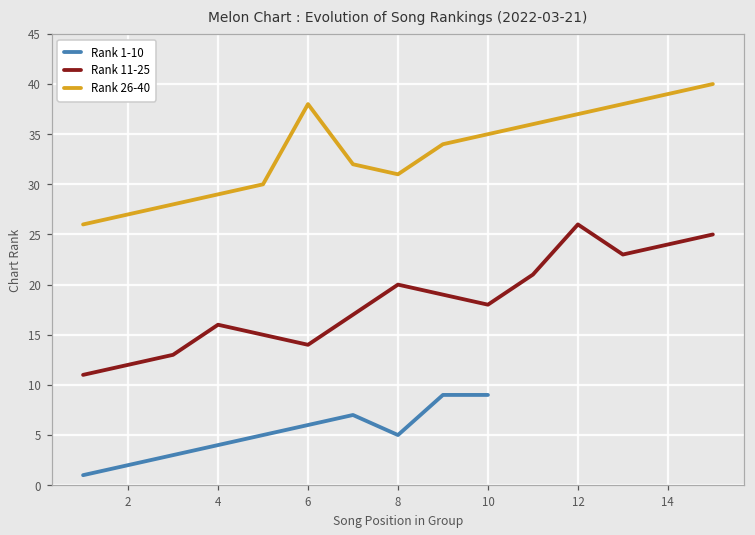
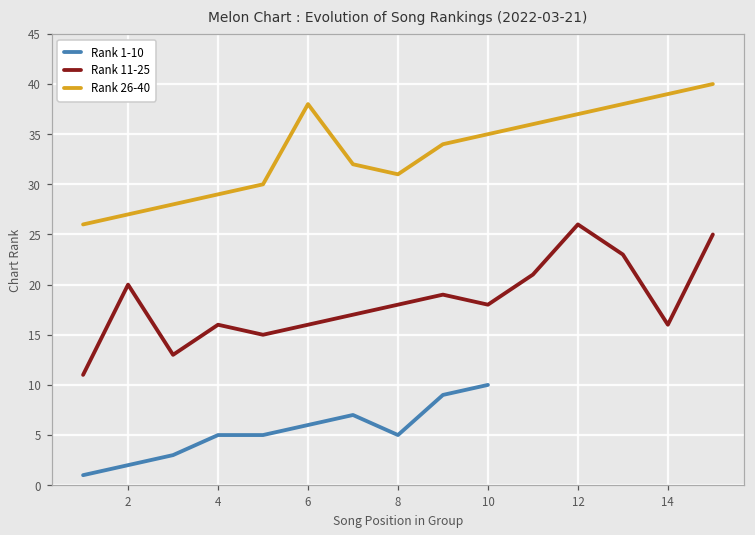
  {
    "Rank 1-10": {
      "2": 2,
-     "4": 4,
+     "4": 5,
      "6": 6,
      "8": 5,
-     "10": 9
+     "10": 10
    },
    "Rank 11-25": {
-     "2": 12,
+     "2": 20,
      "4": 16,
-     "6": 14,
-     "8": 20,
+     "6": 16,
+     "8": 18,
      "10": 18,
      "12": 26,
-     "14": 24
+     "14": 16
    },
    "Rank 26-40": {
      "2": 27,
      "4": 29,
      "6": 38,
      "8": 31,
      "10": 35,
      "12": 37,
      "14": 39
    }
  }
